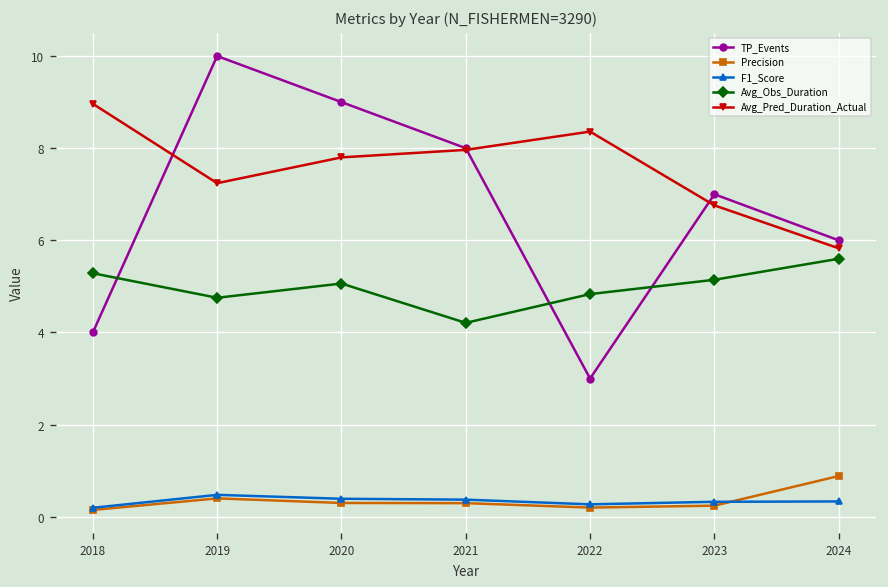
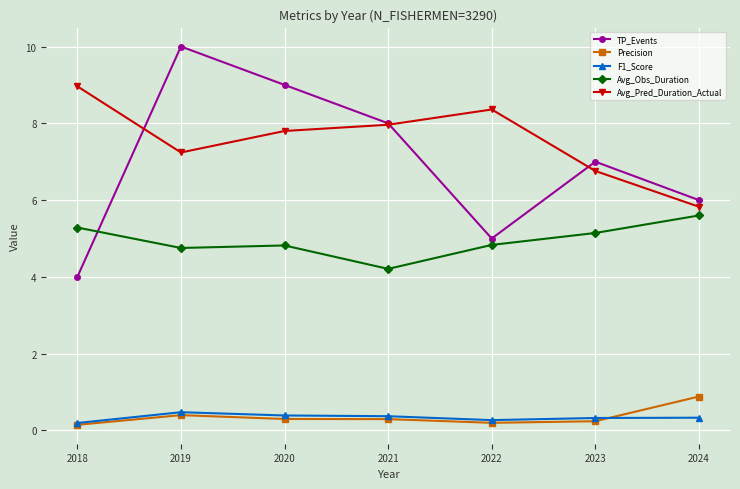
  {
    "TP_Events": {
      "2018": 4,
      "2019": 10,
      "2020": 9,
-     "2022": 3,
+     "2022": 5,
      "2023": 7,
      "2024": 6
    },
    "Precision": {
      "2019": 0.4,
      "2020": 0.3,
      "2021": 0.3,
      "2022": 0.2,
      "2023": 0.2,
      "2024": 0.9
    },
    "F1_Score": {
      "2019": 0.5,
      "2020": 0.4,
      "2021": 0.4,
      "2022": 0.3,
      "2023": 0.3,
      "2024": 0.3
    },
    "Avg_Obs_Duration": {
      "2018": 5.3,
      "2019": 4.8,
-     "2020": 5.1,
+     "2020": 4.8,
      "2021": 4.2,
      "2022": 4.8,
      "2023": 5.1,
      "2024": 5.6
    },
    "Avg_Pred_Duration_Actual": {
      "2018": 9.0,
      "2019": 7.2,
      "2020": 7.8,
      "2022": 8.4,
      "2023": 6.8,
      "2024": 5.8
    }
  }
